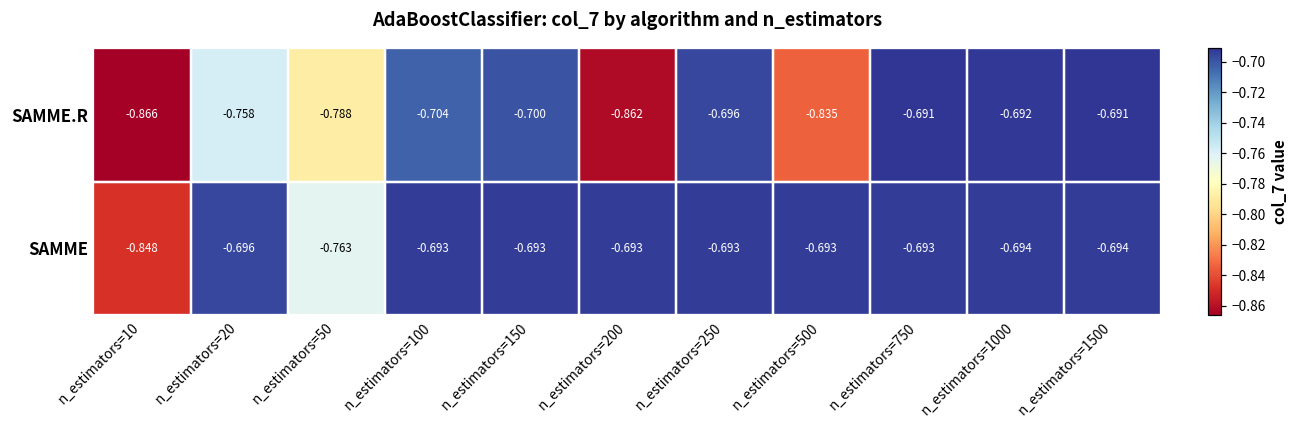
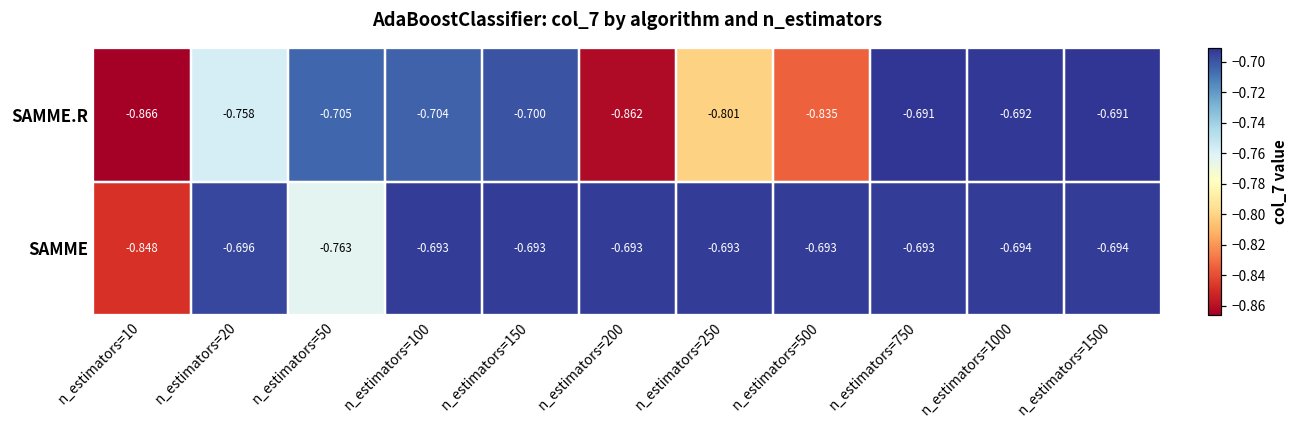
  {
    "SAMME.R": {
      "n_estimators=10": -0.866,
      "n_estimators=20": -0.758,
-     "n_estimators=50": -0.788,
+     "n_estimators=50": -0.705,
      "n_estimators=100": -0.704,
      "n_estimators=150": -0.700,
      "n_estimators=200": -0.862,
-     "n_estimators=250": -0.696,
+     "n_estimators=250": -0.801,
      "n_estimators=500": -0.835,
      "n_estimators=750": -0.691,
      "n_estimators=1000": -0.692,
      "n_estimators=1500": -0.691
    },
    "SAMME": {
      "n_estimators=10": -0.848,
      "n_estimators=20": -0.696,
      "n_estimators=50": -0.763,
      "n_estimators=100": -0.693,
      "n_estimators=150": -0.693,
      "n_estimators=200": -0.693,
      "n_estimators=250": -0.693,
      "n_estimators=500": -0.693,
      "n_estimators=750": -0.693,
      "n_estimators=1000": -0.694,
      "n_estimators=1500": -0.694
    }
  }
